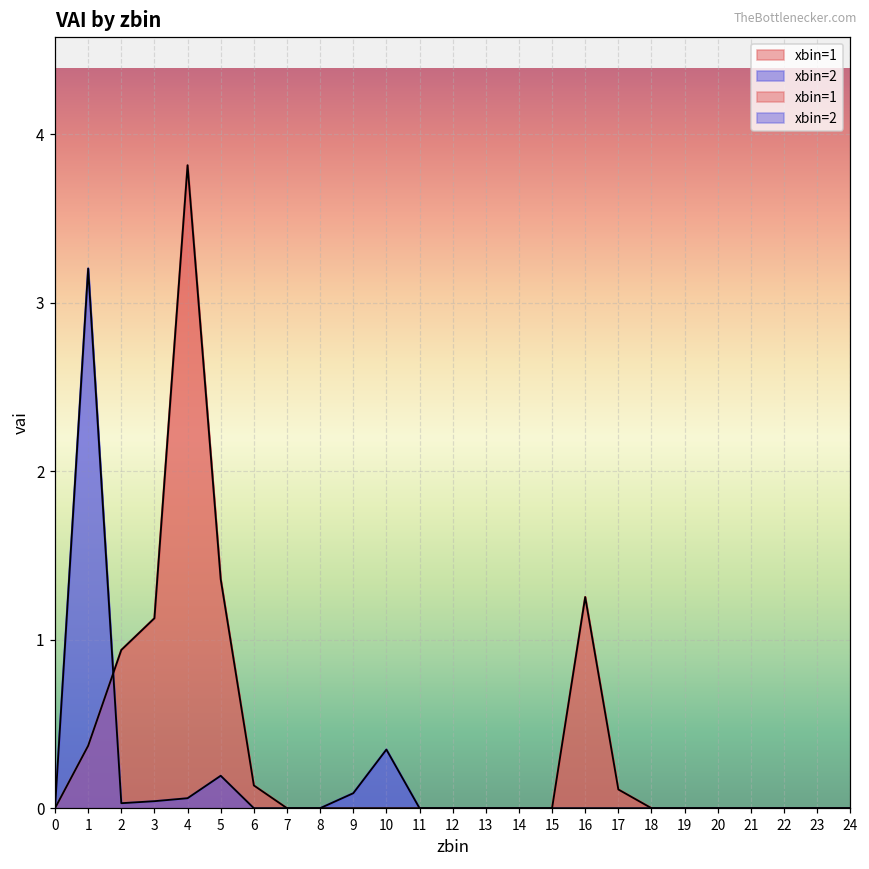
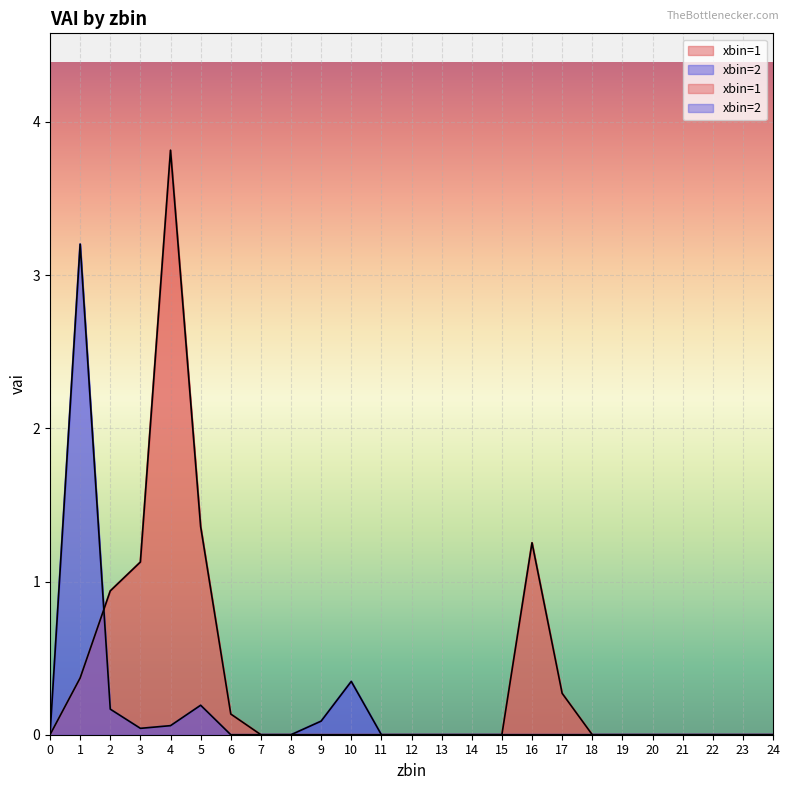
  {
    "xbin=1": {
      "1": 0.37,
      "2": 0.94,
      "3": 1.13,
      "4": 3.82,
      "5": 1.36,
      "6": 0.13,
      "9": 0.00,
      "10": 0.00,
      "16": 1.25,
-     "17": 0.11
+     "17": 0.27
    },
    "xbin=2": {
      "1": 3.20,
-     "2": 0.03,
+     "2": 0.17,
      "3": 0.04,
      "4": 0.06,
      "5": 0.19,
      "6": 0.00,
      "9": 0.09,
      "10": 0.35,
      "16": 0.00,
      "17": 0.00
    }
  }
